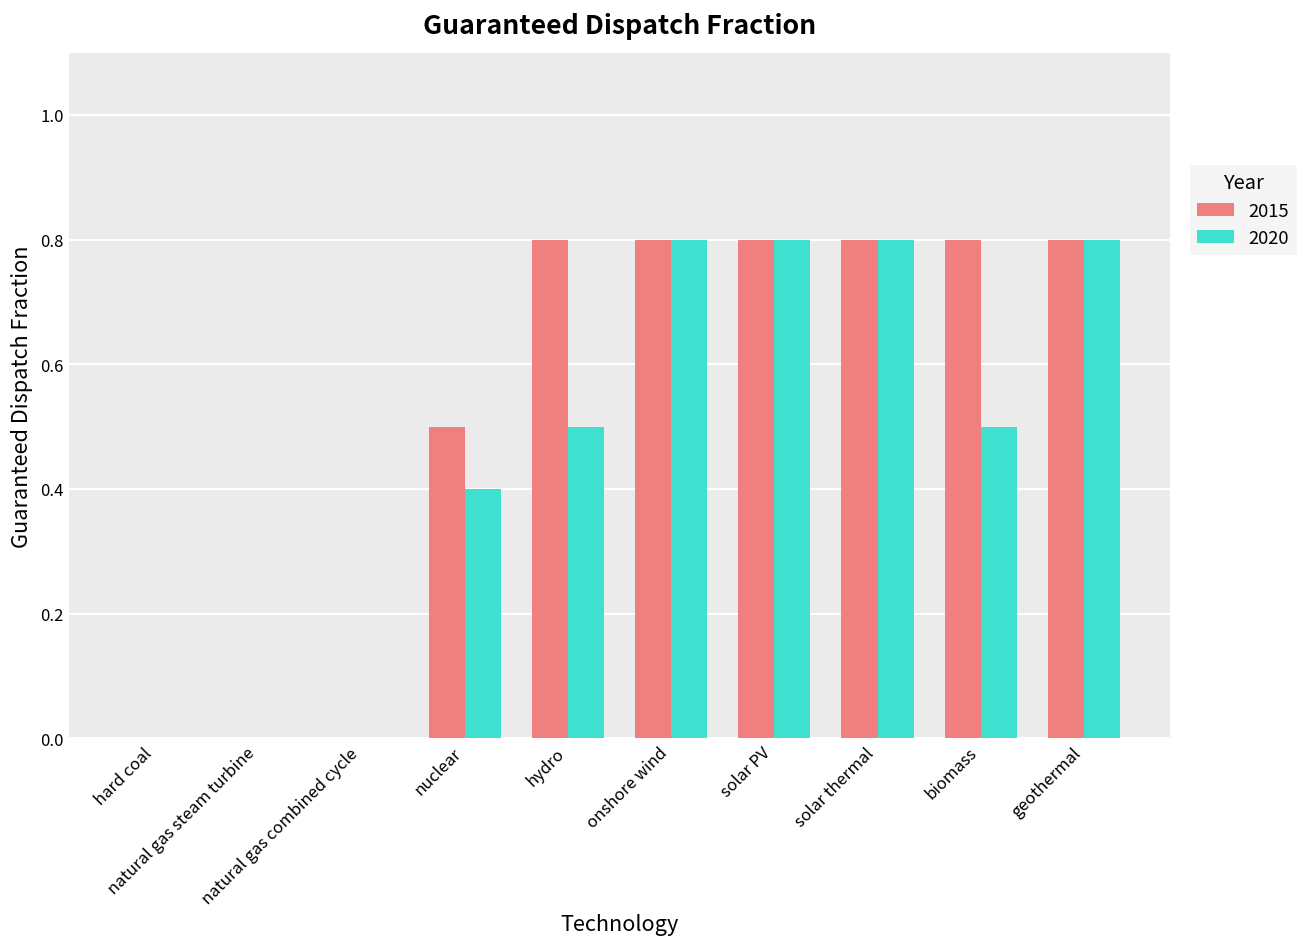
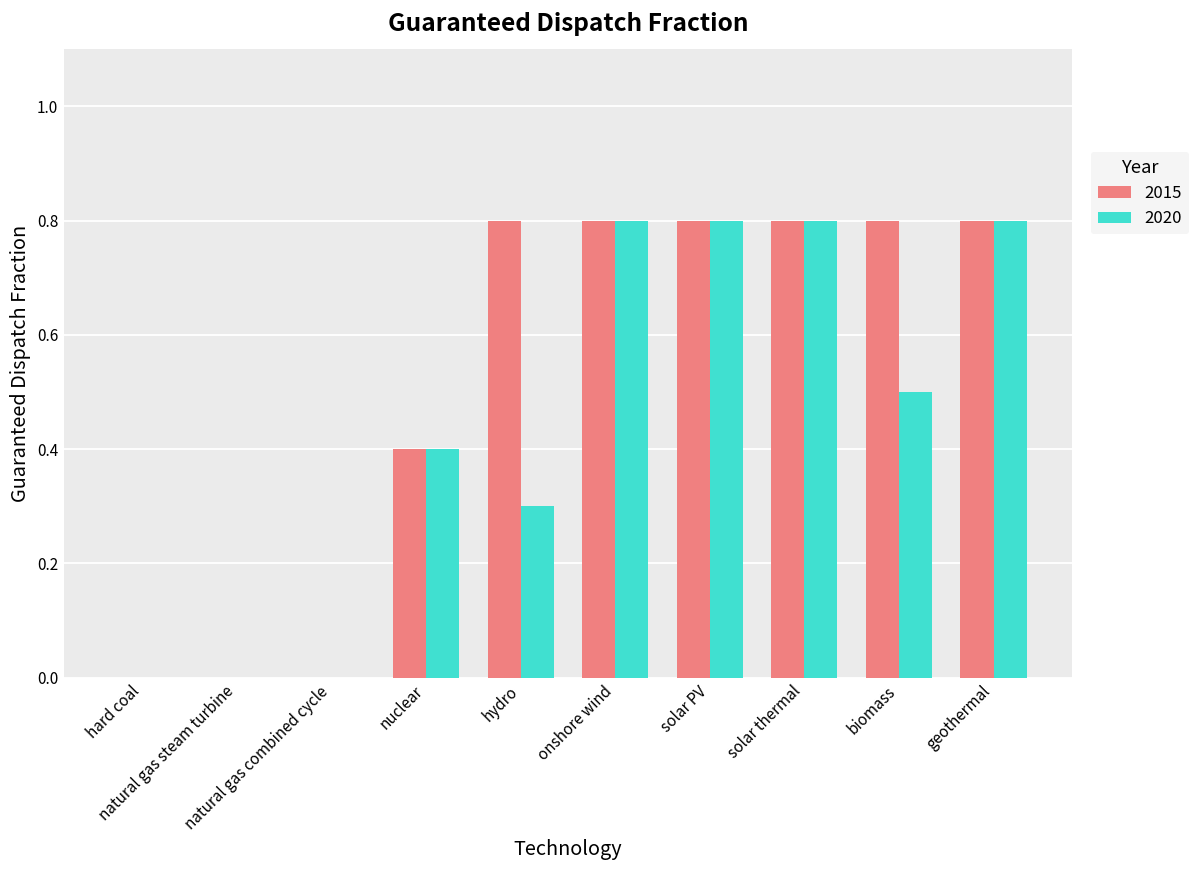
  {
    "2015": {
      "hard coal": 0.0,
      "natural gas steam turbine": 0.0,
      "natural gas combined cycle": 0.0,
-     "nuclear": 0.5,
+     "nuclear": 0.4,
      "hydro": 0.8,
      "onshore wind": 0.8,
      "solar PV": 0.8,
      "solar thermal": 0.8,
      "biomass": 0.8,
      "geothermal": 0.8
    },
    "2020": {
      "hard coal": 0.0,
      "natural gas steam turbine": 0.0,
      "natural gas combined cycle": 0.0,
      "nuclear": 0.4,
-     "hydro": 0.5,
+     "hydro": 0.3,
      "onshore wind": 0.8,
      "solar PV": 0.8,
      "solar thermal": 0.8,
      "biomass": 0.5,
      "geothermal": 0.8
    }
  }
